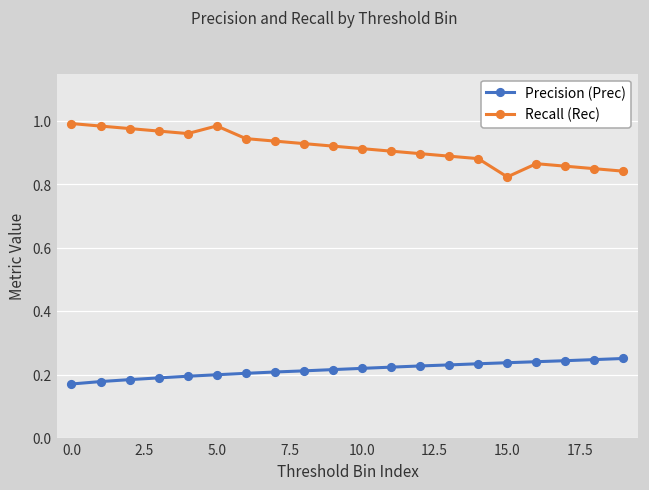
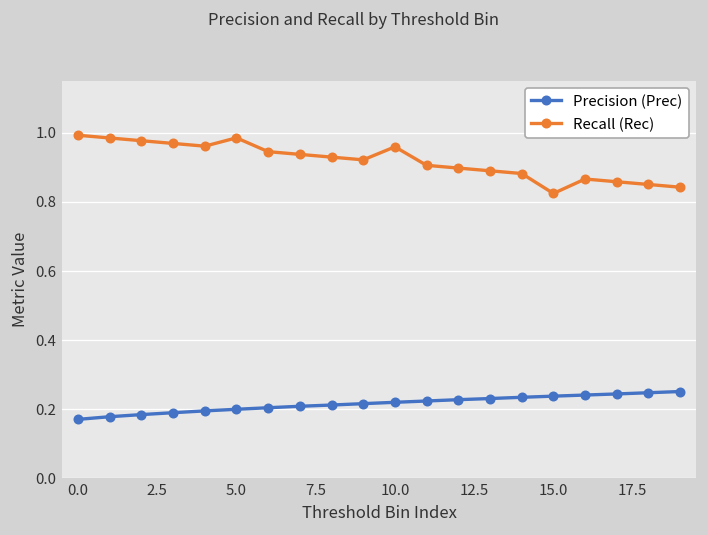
  {
    "Precision (Prec)": {
      "0.0": 0.17,
      "5.0": 0.20,
      "10.0": 0.22,
      "15.0": 0.24
    },
    "Recall (Rec)": {
      "0.0": 0.99,
      "5.0": 0.98,
-     "10.0": 0.91,
+     "10.0": 0.96,
      "15.0": 0.82
    }
  }
